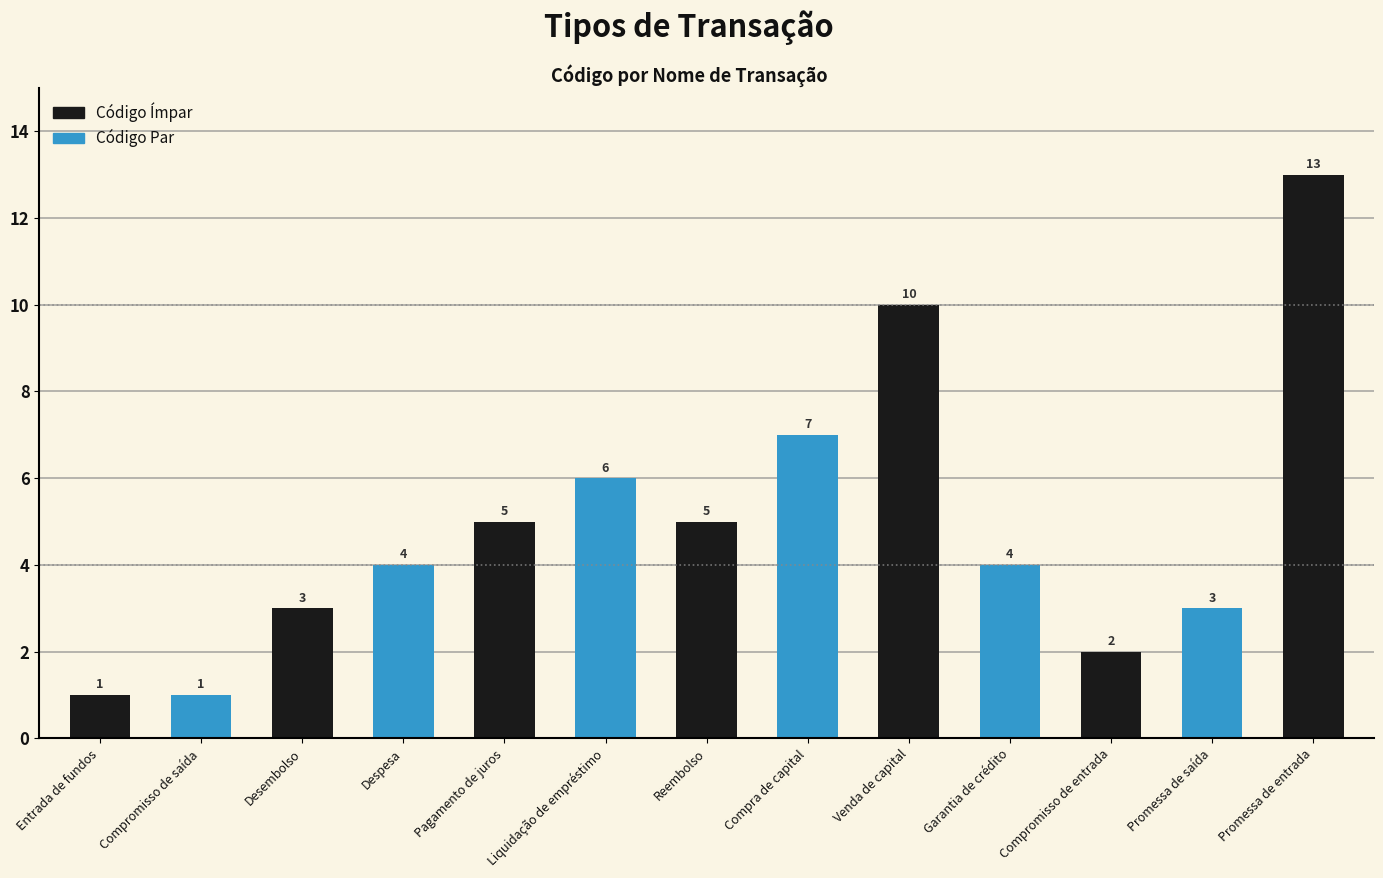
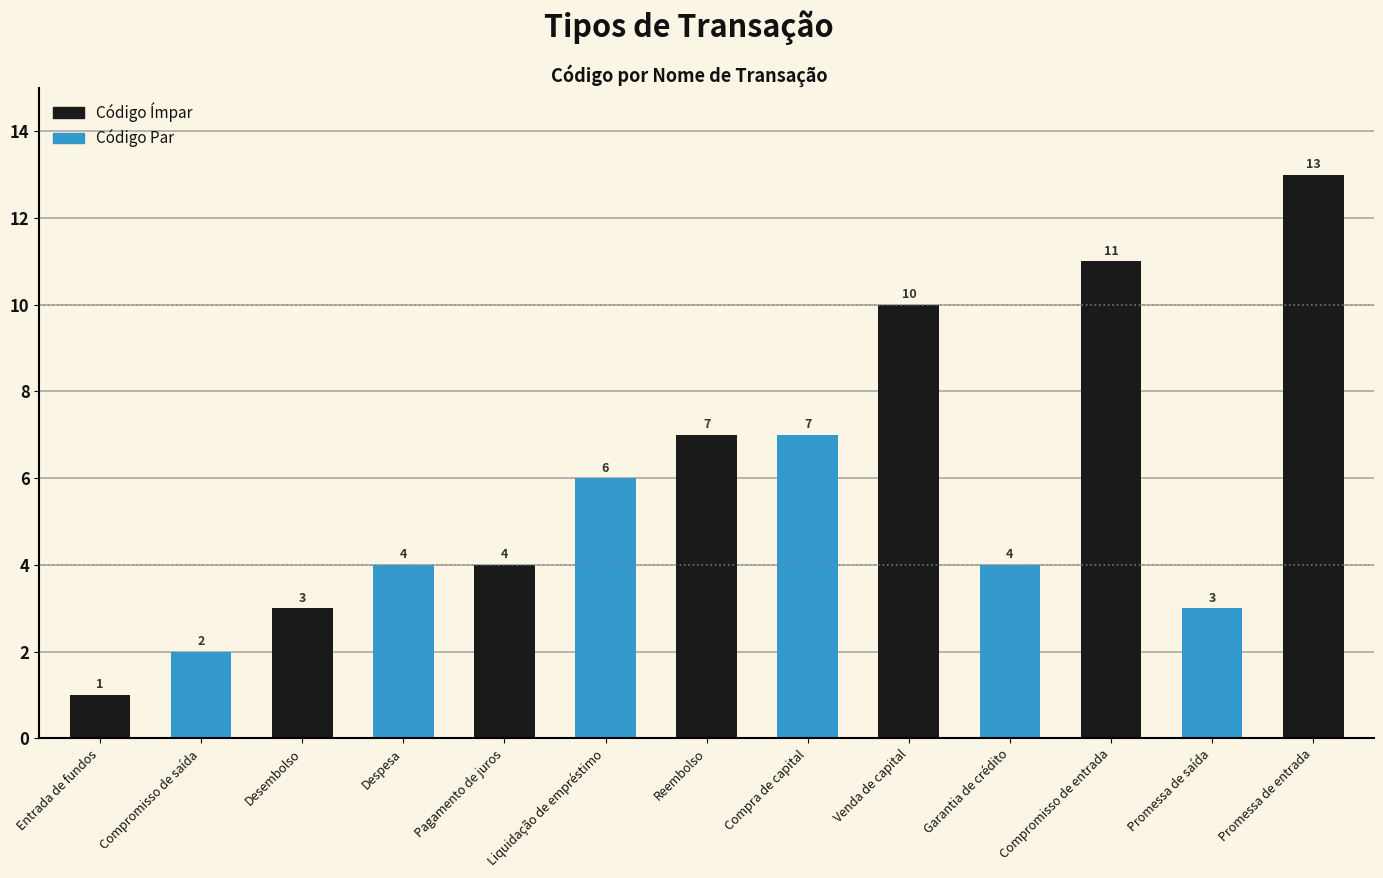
  {
    "Entrada de fundos": 1,
-   "Compromisso de saída": 1,
+   "Compromisso de saída": 2,
    "Desembolso": 3,
    "Despesa": 4,
-   "Pagamento de juros": 5,
+   "Pagamento de juros": 4,
    "Liquidação de empréstimo": 6,
-   "Reembolso": 5,
+   "Reembolso": 7,
    "Compra de capital": 7,
    "Venda de capital": 10,
    "Garantia de crédito": 4,
-   "Compromisso de entrada": 2,
+   "Compromisso de entrada": 11,
    "Promessa de saída": 3,
    "Promessa de entrada": 13
  }
